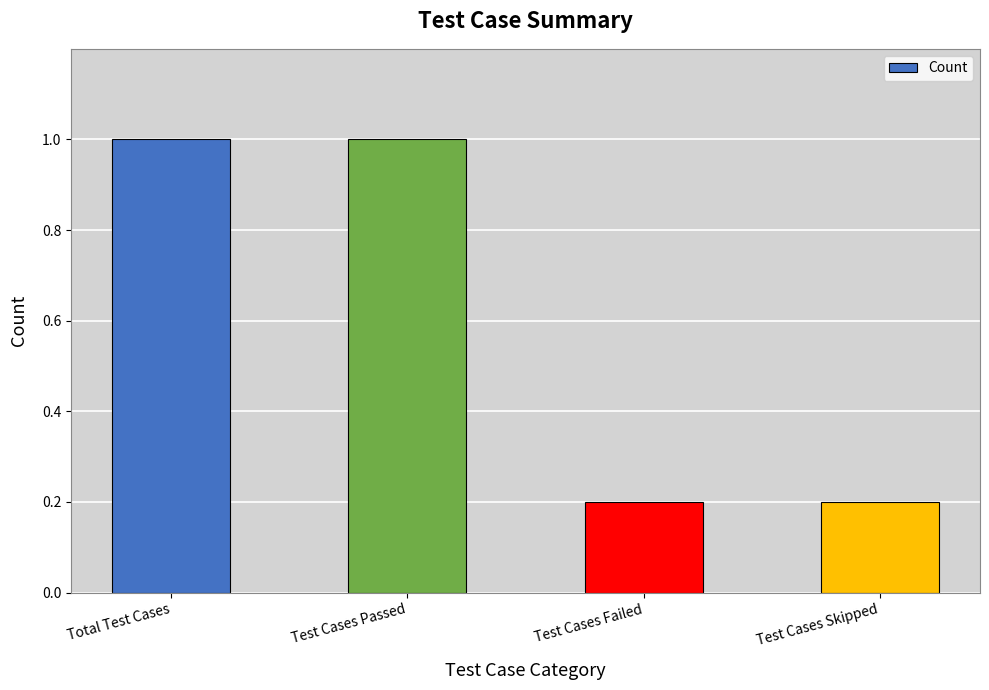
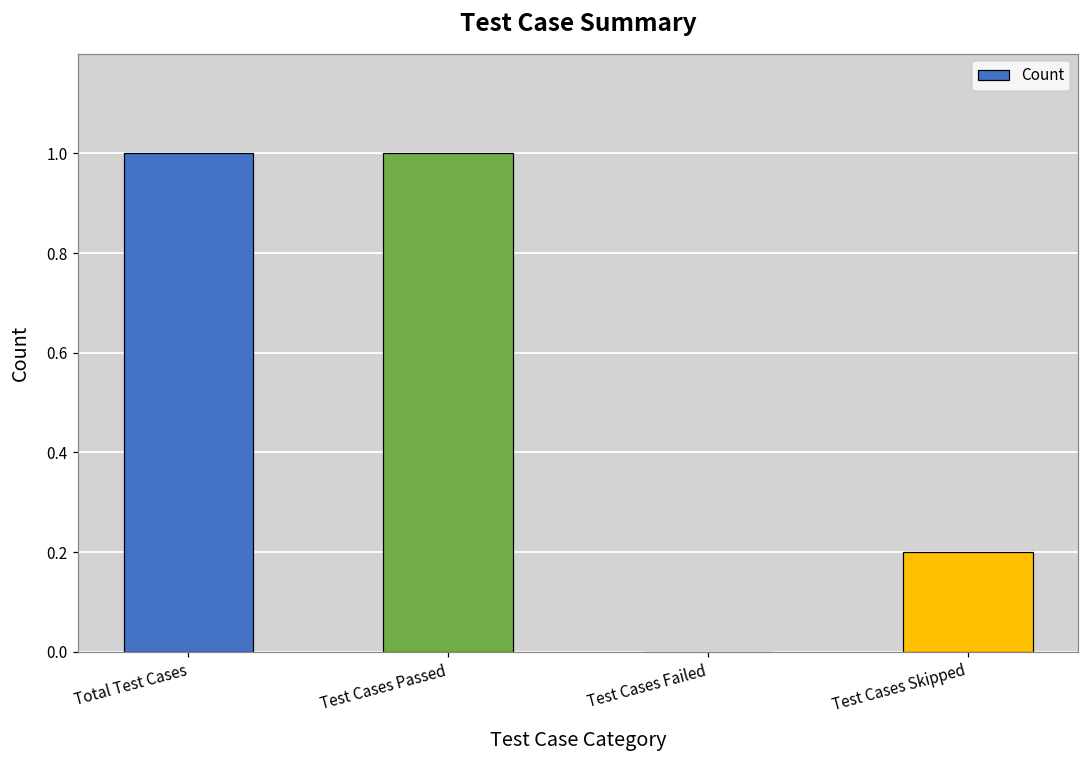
  {
    "Total Test Cases": 1.0,
    "Test Cases Passed": 1.0,
-   "Test Cases Failed": 0.2,
+   "Test Cases Failed": 0.0,
    "Test Cases Skipped": 0.2
  }
